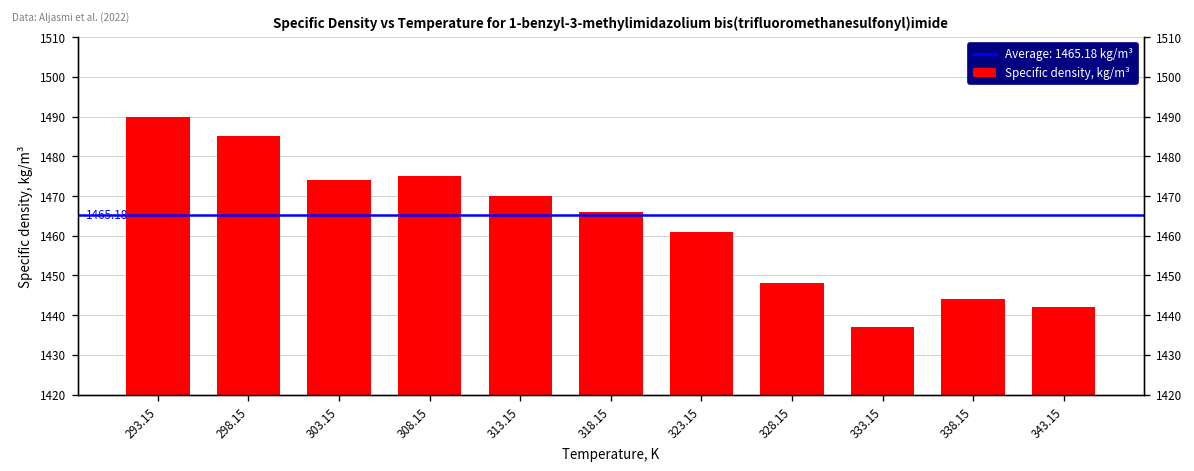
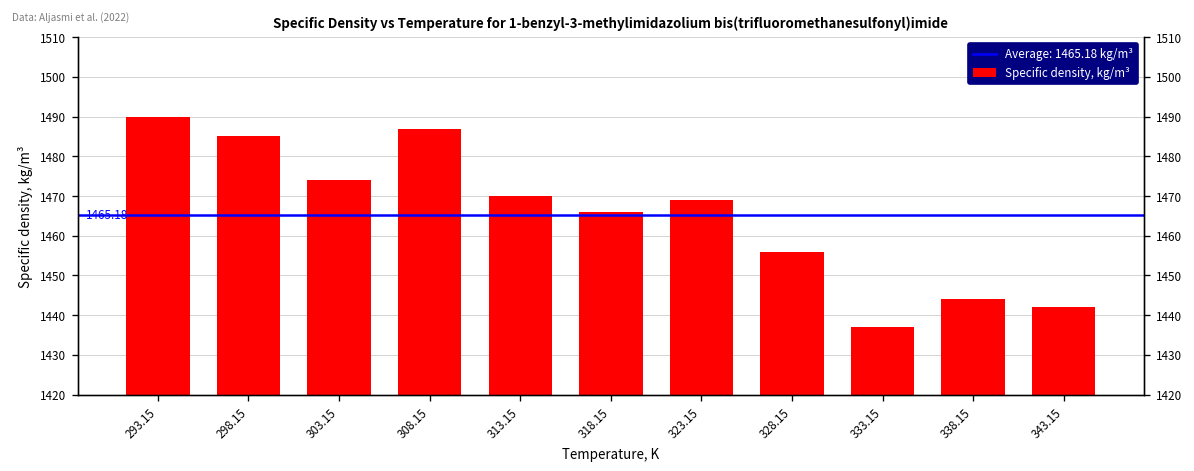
  {
    "293.15": 1490,
    "298.15": 1485,
    "303.15": 1474,
-   "308.15": 1475,
+   "308.15": 1487,
    "313.15": 1470,
    "318.15": 1466,
-   "323.15": 1461,
-   "328.15": 1448,
+   "323.15": 1469,
+   "328.15": 1456,
    "333.15": 1437,
    "338.15": 1444,
    "343.15": 1442
  }
